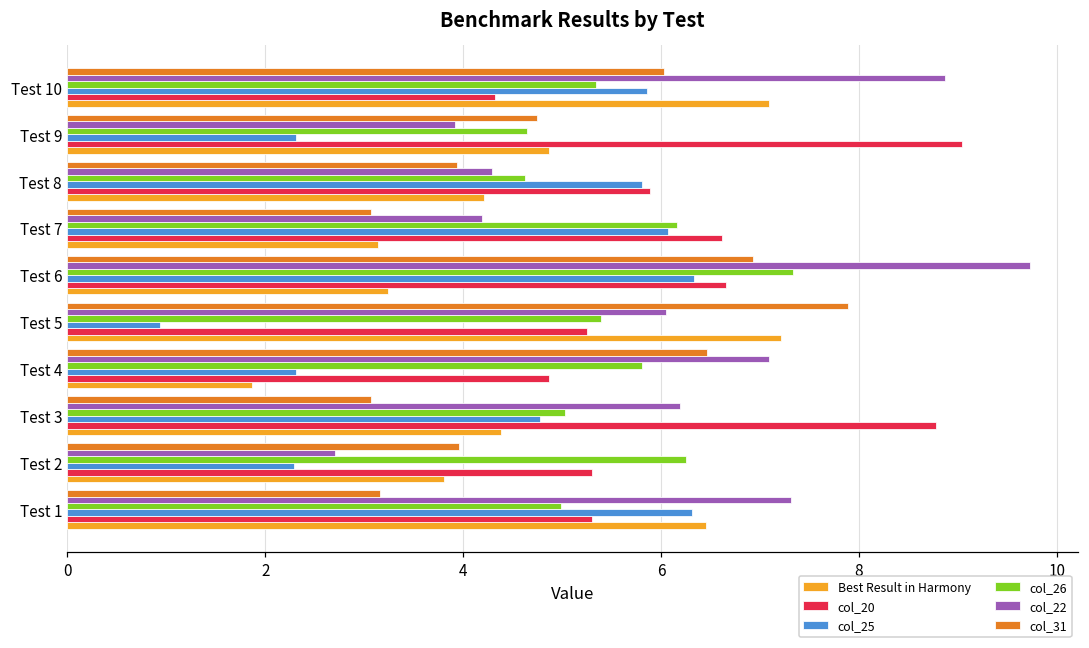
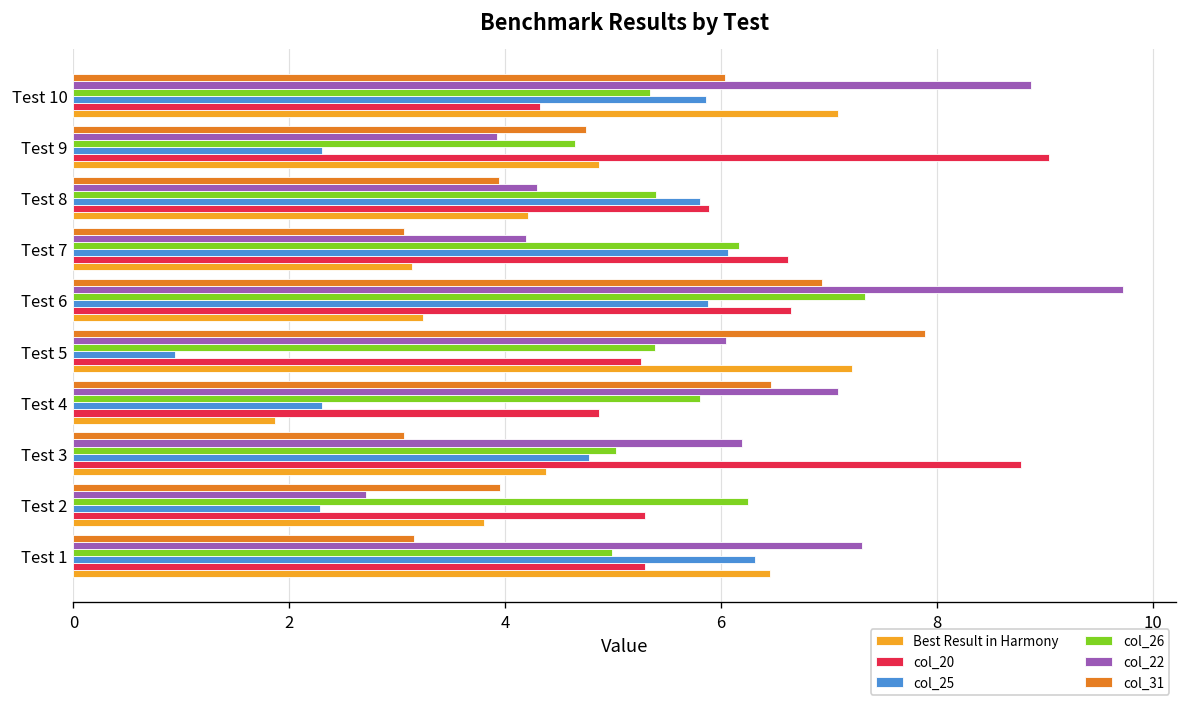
  {
    "col_20": {
      "Test 10": 4.3,
      "Test 9": 9.0,
      "Test 8": 5.9,
      "Test 7": 6.6,
      "Test 6": 6.7,
      "Test 5": 5.3,
      "Test 4": 4.9,
      "Test 3": 8.8,
      "Test 2": 5.3,
      "Test 1": 5.3
    },
    "col_25": {
      "Test 10": 5.9,
      "Test 9": 2.3,
      "Test 8": 5.8,
      "Test 7": 6.1,
-     "Test 6": 6.3,
+     "Test 6": 5.9,
      "Test 5": 0.9,
      "Test 4": 2.3,
      "Test 3": 4.8,
      "Test 2": 2.3,
      "Test 1": 6.3
    },
    "col_26": {
      "Test 10": 5.3,
      "Test 9": 4.6,
-     "Test 8": 4.6,
+     "Test 8": 5.4,
      "Test 7": 6.2,
      "Test 6": 7.3,
      "Test 5": 5.4,
      "Test 4": 5.8,
      "Test 3": 5.0,
      "Test 2": 6.2,
      "Test 1": 5.0
    },
    "col_22": {
      "Test 10": 8.9,
      "Test 9": 3.9,
      "Test 8": 4.3,
      "Test 7": 4.2,
      "Test 6": 9.7,
      "Test 5": 6.0,
      "Test 4": 7.1,
      "Test 3": 6.2,
      "Test 2": 2.7,
      "Test 1": 7.3
    }
  }
